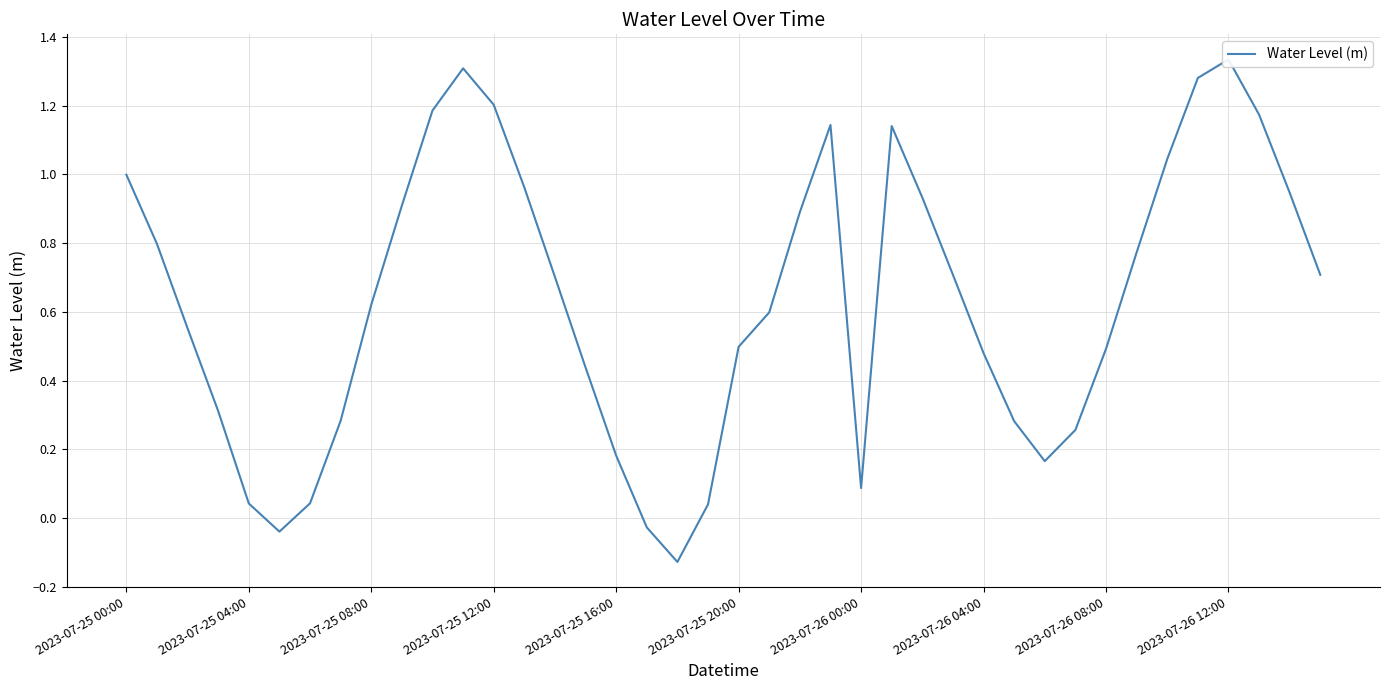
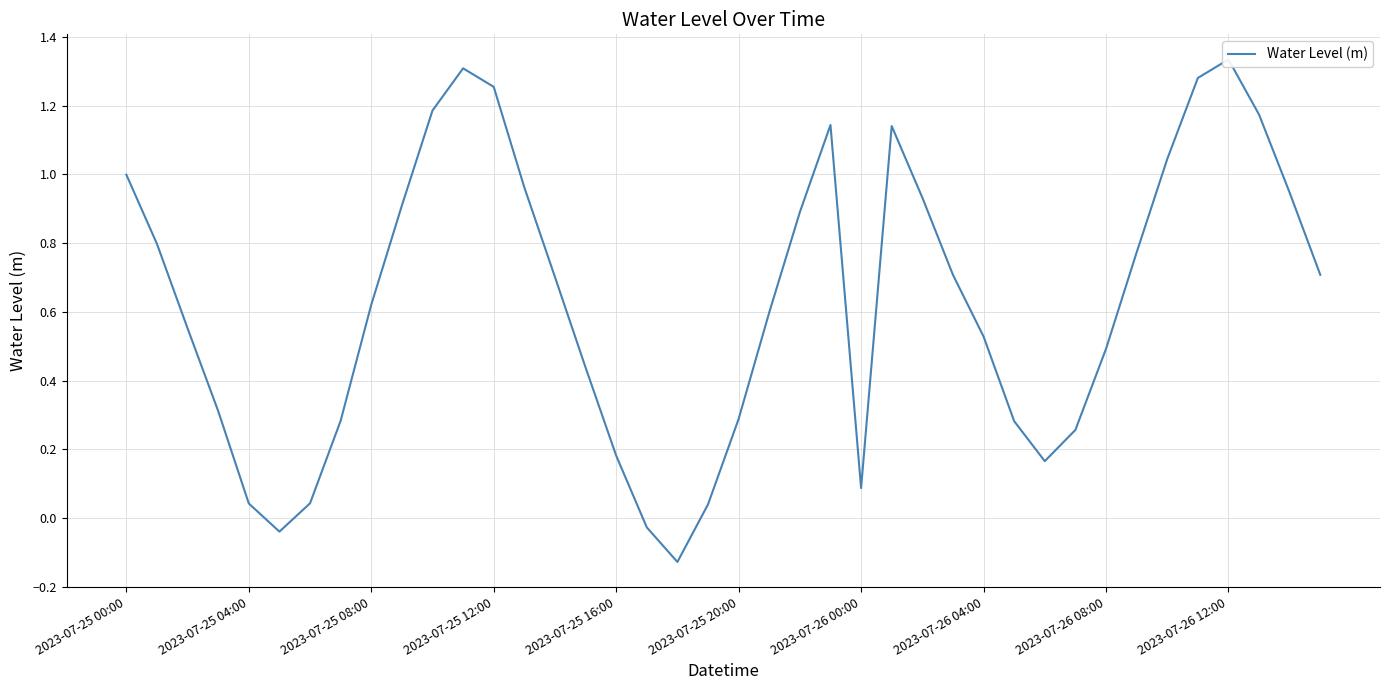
  {
    "2023-07-25 00:00": 1.00,
    "2023-07-25 04:00": 0.04,
    "2023-07-25 08:00": 0.62,
-   "2023-07-25 12:00": 1.20,
+   "2023-07-25 12:00": 1.25,
    "2023-07-25 16:00": 0.18,
-   "2023-07-25 20:00": 0.50,
+   "2023-07-25 20:00": 0.29,
    "2023-07-26 00:00": 0.09,
-   "2023-07-26 04:00": 0.48,
+   "2023-07-26 04:00": 0.53,
    "2023-07-26 08:00": 0.49
  }
